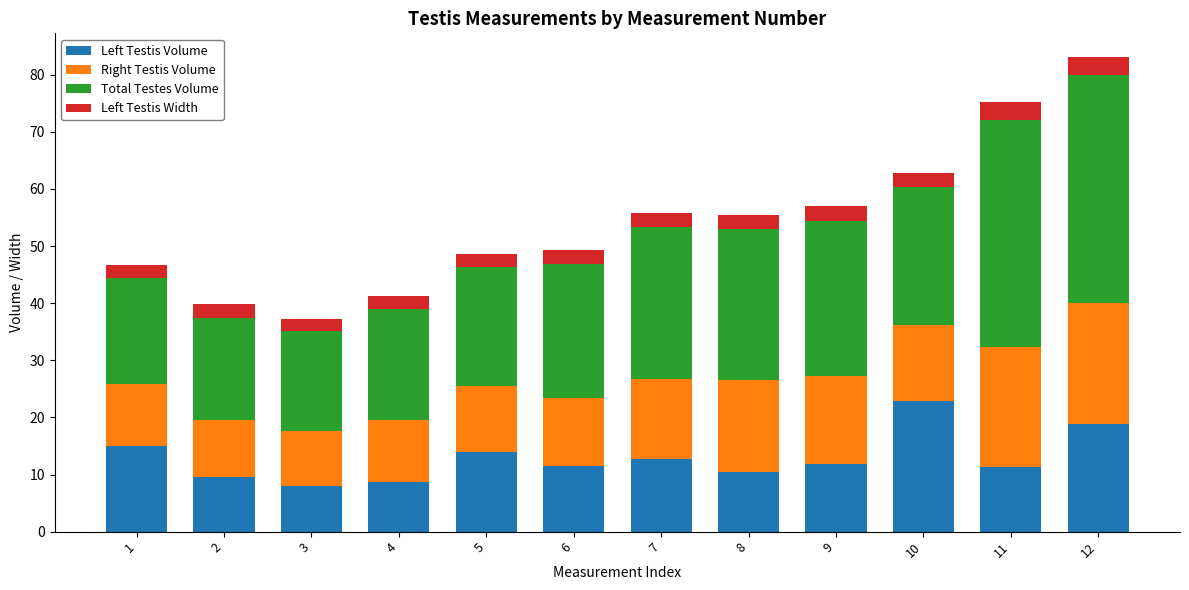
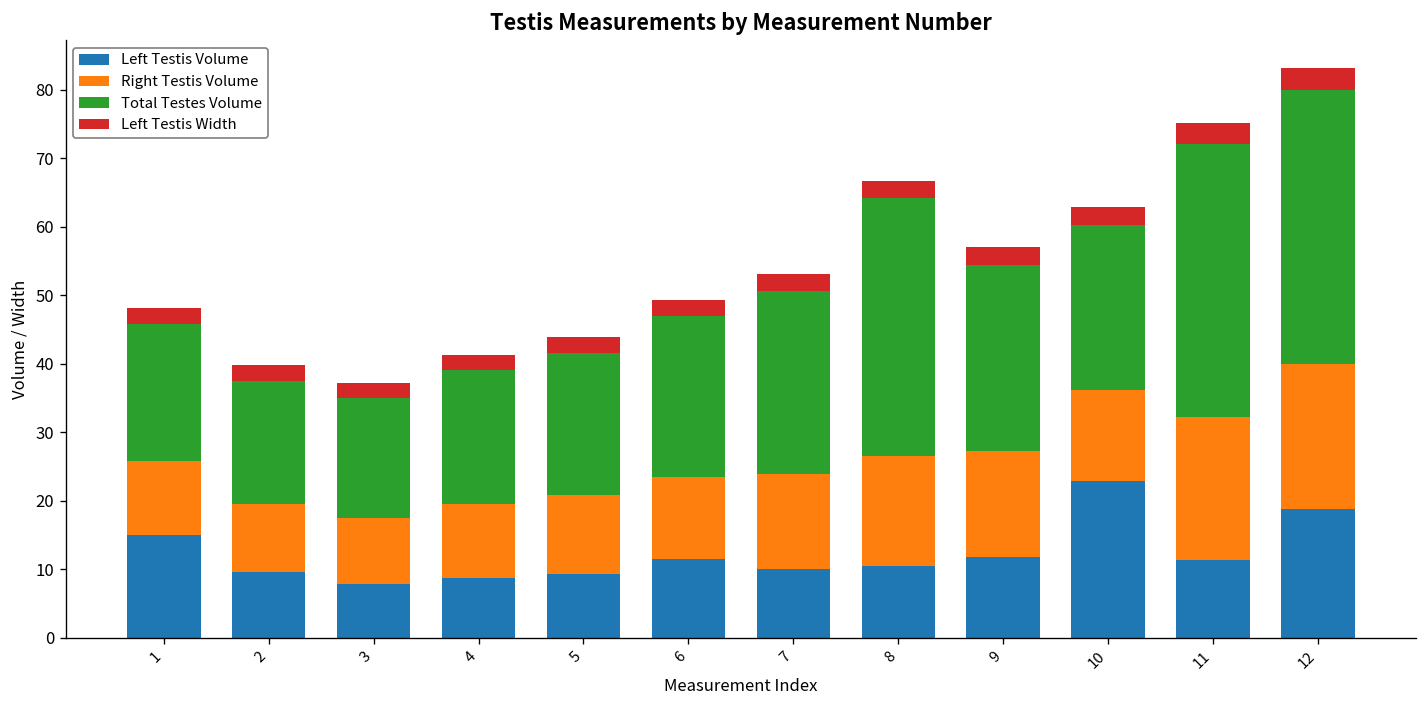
  {
    "Left Testis Volume": {
      "1": 15,
      "2": 10,
      "3": 8,
      "4": 9,
-     "5": 14,
+     "5": 9,
      "6": 12,
-     "7": 13,
+     "7": 10,
      "8": 10,
      "9": 12,
      "10": 23,
      "11": 11,
      "12": 19
    },
    "Right Testis Volume": {
      "1": 11,
      "2": 10,
      "3": 10,
      "4": 11,
      "5": 12,
      "6": 12,
      "7": 14,
      "8": 16,
      "9": 15,
      "10": 13,
      "11": 21,
      "12": 21
    },
    "Total Testes Volume": {
-     "1": 18,
+     "1": 20,
      "2": 18,
      "3": 18,
      "4": 20,
      "5": 21,
      "6": 23,
      "7": 27,
-     "8": 27,
+     "8": 38,
      "9": 27,
      "10": 24,
      "11": 40,
      "12": 40
    },
    "Left Testis Width": {
      "1": 2,
      "2": 2,
      "3": 2,
      "4": 2,
      "5": 2,
      "6": 2,
      "7": 2,
      "8": 2,
      "9": 3,
      "10": 3,
      "11": 3,
      "12": 3
    }
  }
